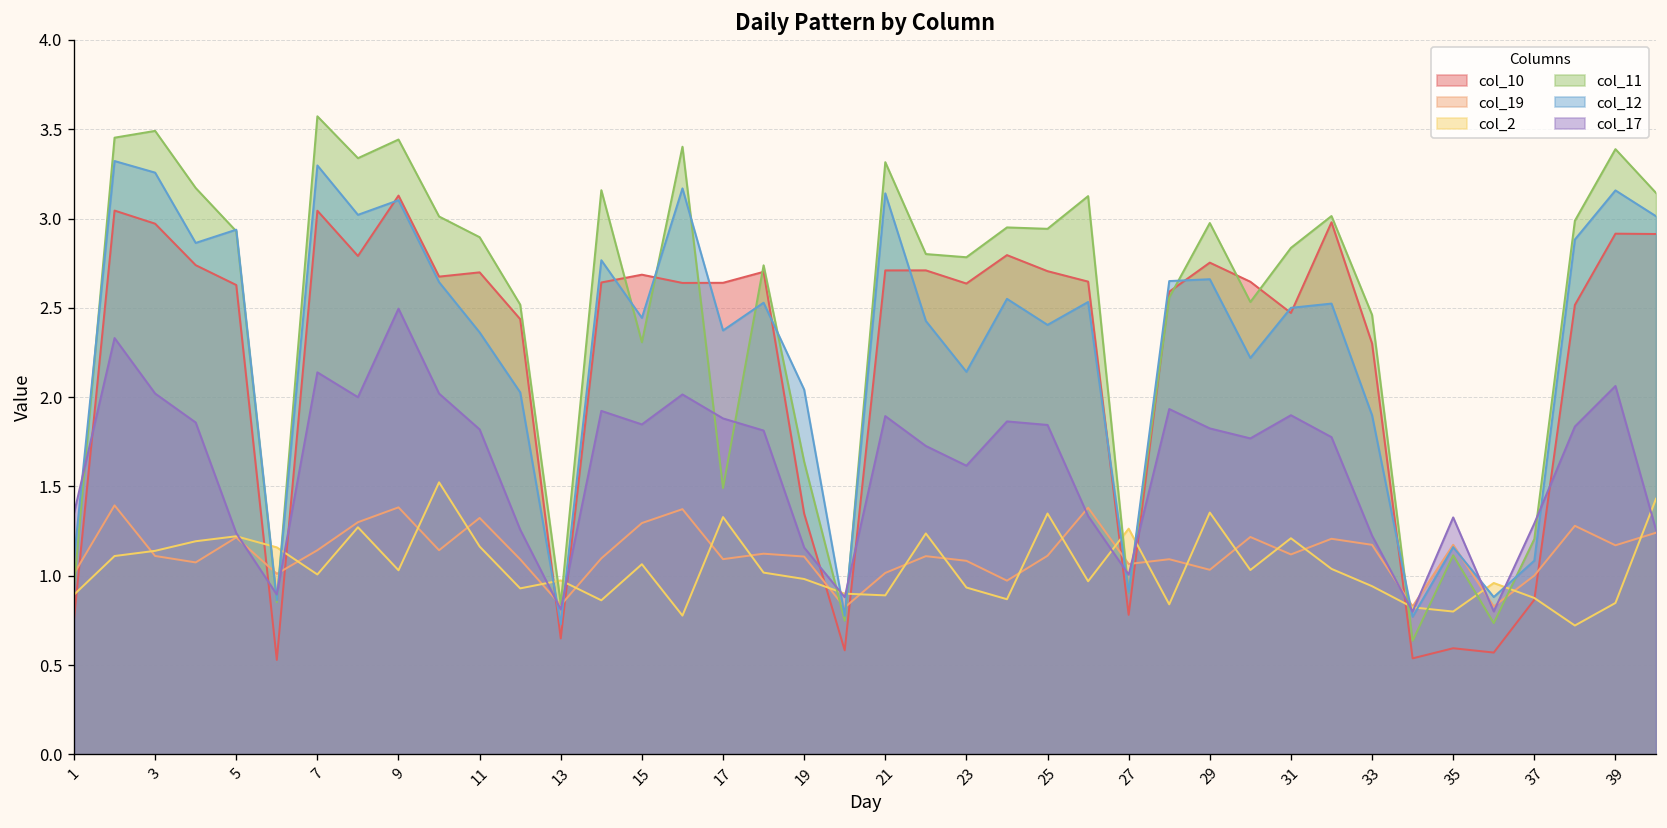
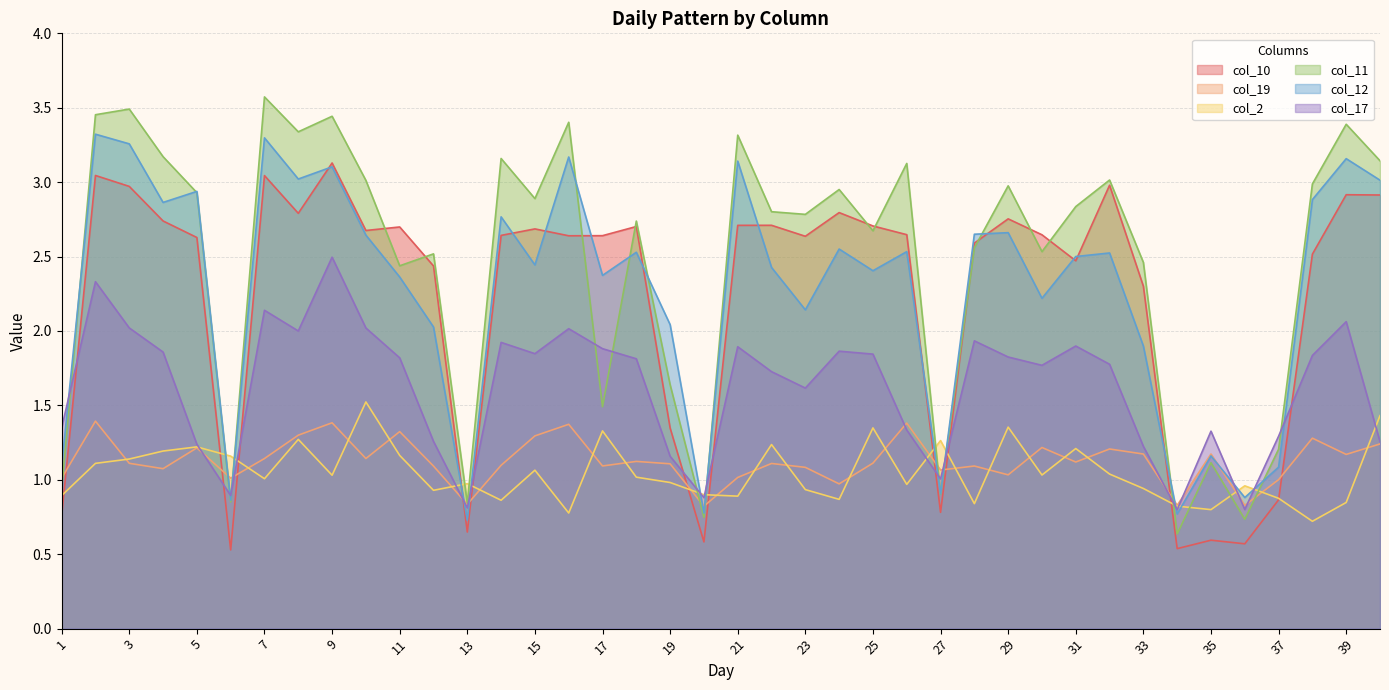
  {
    "col_11": {
      "1": 0.94,
      "3": 3.49,
      "7": 3.57,
      "9": 3.44,
-     "11": 2.90,
-     "15": 2.31,
+     "11": 2.44,
+     "15": 2.89,
      "17": 1.49,
      "19": 1.64,
      "21": 3.32,
      "23": 2.78,
-     "25": 2.94,
+     "25": 2.67,
      "29": 2.98,
      "31": 2.84,
      "33": 2.46,
      "35": 1.11,
      "37": 1.21,
      "39": 3.39
    }
  }
